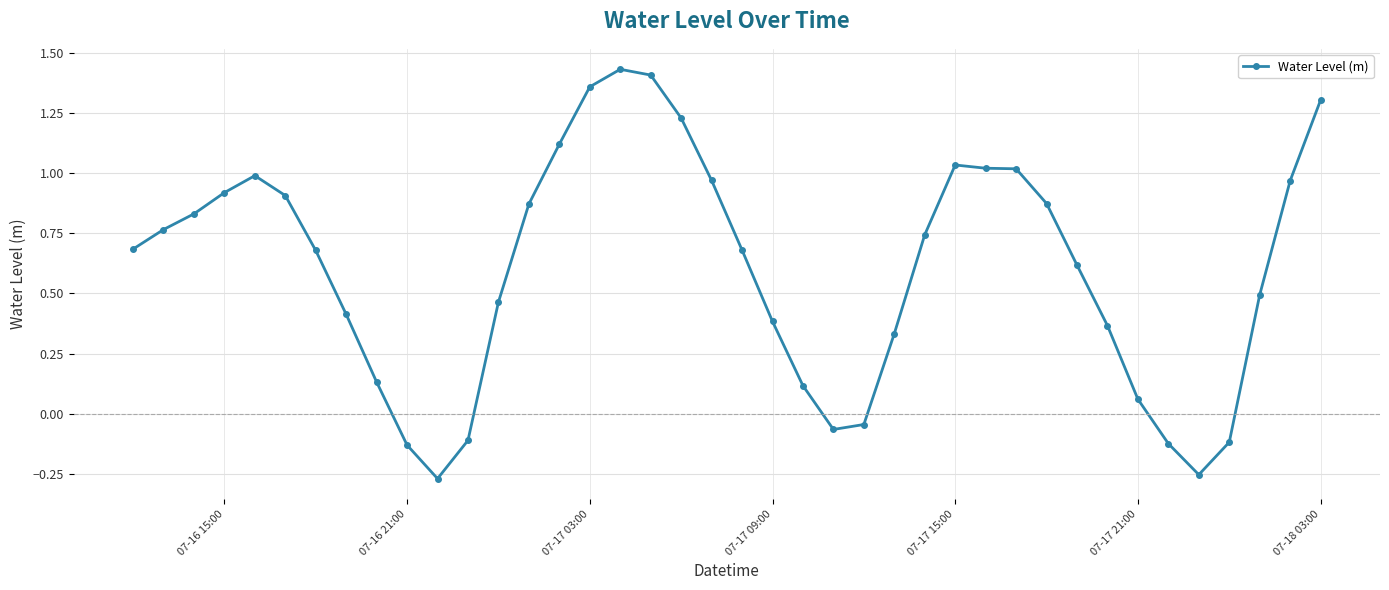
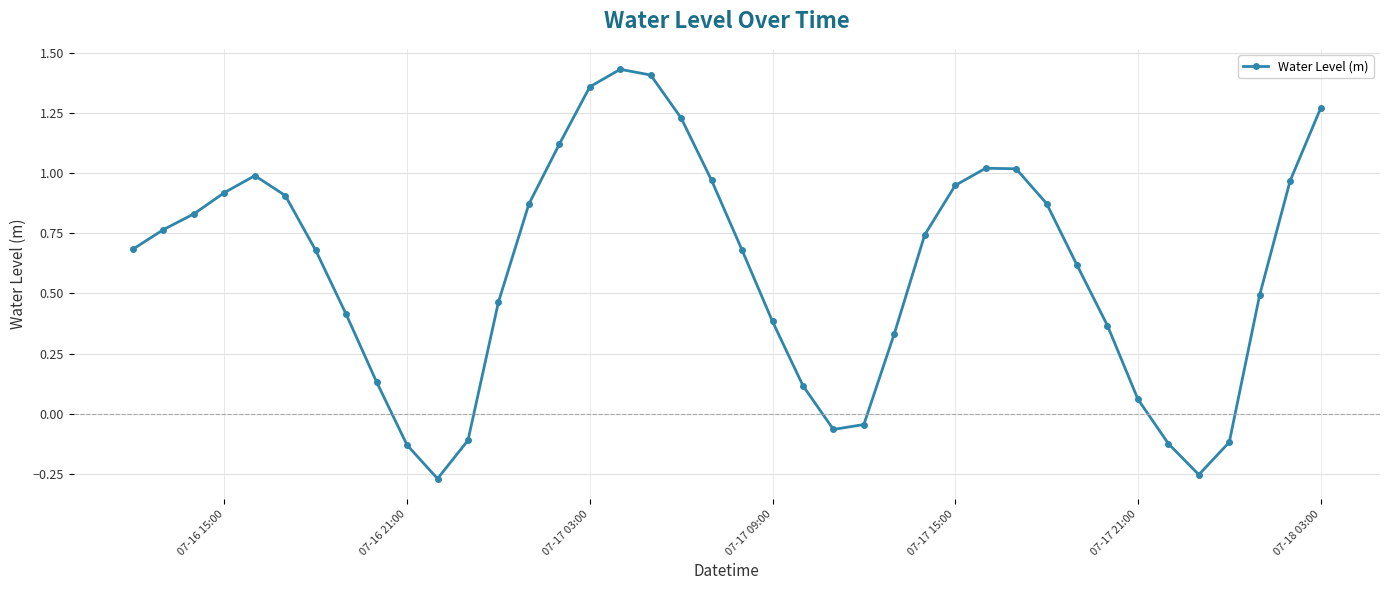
  {
    "07-16 15:00": 0.92,
    "07-16 21:00": -0.13,
    "07-17 03:00": 1.36,
    "07-17 09:00": 0.38,
-   "07-17 15:00": 1.03,
+   "07-17 15:00": 0.95,
    "07-17 21:00": 0.06,
-   "07-18 03:00": 1.30
+   "07-18 03:00": 1.27
  }
